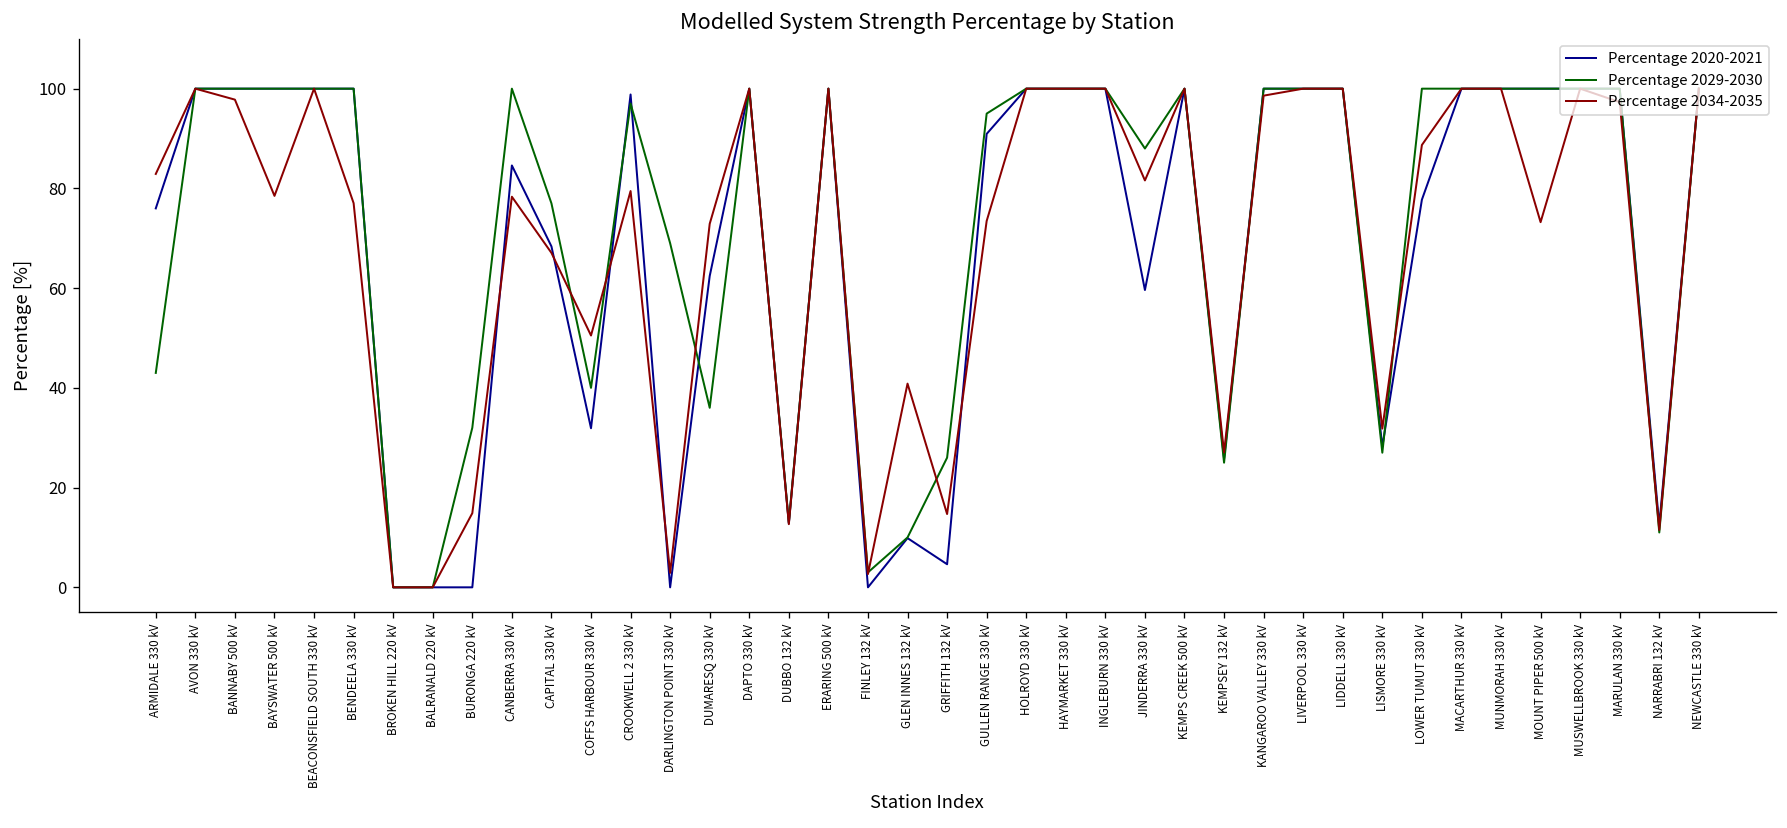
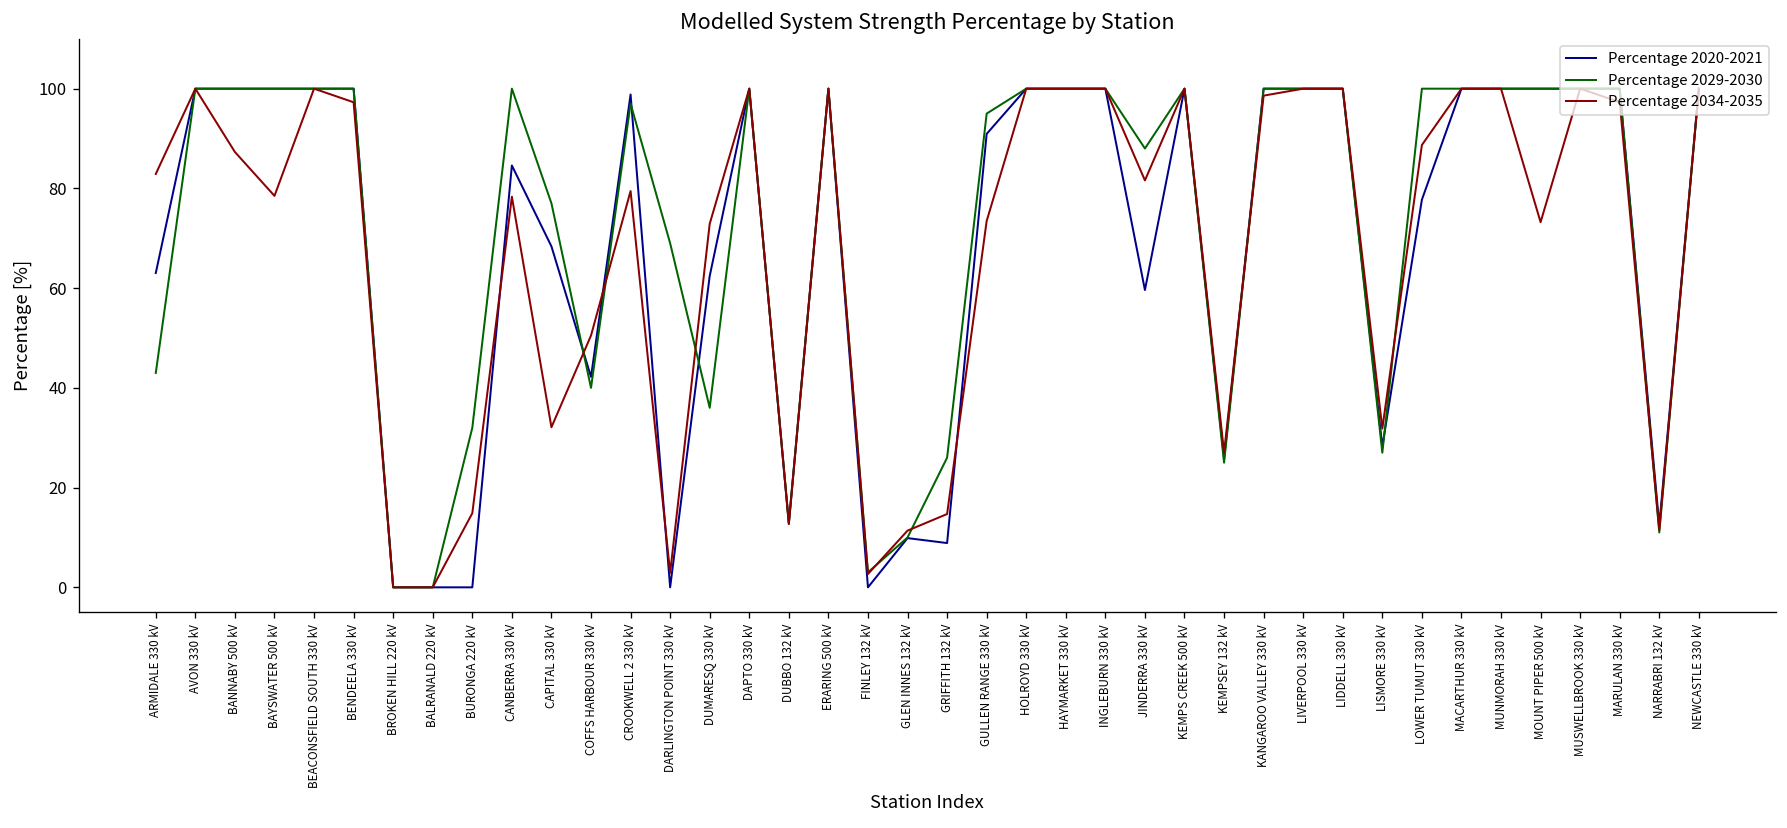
  {
    "Percentage 2020-2021": {
-     "ARMIDALE 330 kV": 76,
+     "ARMIDALE 330 kV": 63,
      "BURONGA 220 kV": 0,
      "CANBERRA 330 kV": 85,
      "CAPITAL 330 kV": 68,
-     "COFFS HARBOUR 330 kV": 32,
+     "COFFS HARBOUR 330 kV": 42,
      "CROOKWELL 2 330 kV": 99,
      "DARLINGTON POINT 330 kV": 0,
      "DUMARESQ 330 kV": 62,
      "FINLEY 132 kV": 0,
-     "GRIFFITH 132 kV": 5,
+     "GRIFFITH 132 kV": 9,
      "GULLEN RANGE 330 kV": 91,
      "JINDERRA 330 kV": 60,
      "KEMPSEY 132 kV": 26,
      "LISMORE 330 kV": 28,
      "LOWER TUMUT 330 kV": 78,
      "NARRABRI 132 kV": 12
    },
    "Percentage 2029-2030": {
      "ARMIDALE 330 kV": 43,
      "BURONGA 220 kV": 32,
      "CANBERRA 330 kV": 100,
      "CAPITAL 330 kV": 77,
      "COFFS HARBOUR 330 kV": 40,
      "CROOKWELL 2 330 kV": 97,
      "DARLINGTON POINT 330 kV": 69,
      "DUMARESQ 330 kV": 36,
      "GRIFFITH 132 kV": 26,
      "GULLEN RANGE 330 kV": 95,
      "JINDERRA 330 kV": 88,
      "KEMPSEY 132 kV": 25,
      "LISMORE 330 kV": 27,
      "LOWER TUMUT 330 kV": 100
    },
    "Percentage 2034-2035": {
      "ARMIDALE 330 kV": 83,
-     "BANNABY 500 kV": 98,
+     "BANNABY 500 kV": 87,
      "BAYSWATER 500 kV": 79,
-     "BENDEELA 330 kV": 77,
+     "BENDEELA 330 kV": 97,
      "BURONGA 220 kV": 15,
      "CANBERRA 330 kV": 78,
-     "CAPITAL 330 kV": 67,
+     "CAPITAL 330 kV": 32,
      "COFFS HARBOUR 330 kV": 51,
      "CROOKWELL 2 330 kV": 79,
      "DARLINGTON POINT 330 kV": 3,
      "DUMARESQ 330 kV": 73,
-     "GLEN INNES 132 kV": 41,
+     "GLEN INNES 132 kV": 11,
      "GRIFFITH 132 kV": 15,
      "GULLEN RANGE 330 kV": 73,
      "JINDERRA 330 kV": 82,
      "KEMPSEY 132 kV": 27,
      "KANGAROO VALLEY 330 kV": 99,
      "LISMORE 330 kV": 32,
      "LOWER TUMUT 330 kV": 89,
      "MOUNT PIPER 500 kV": 73
    }
  }
